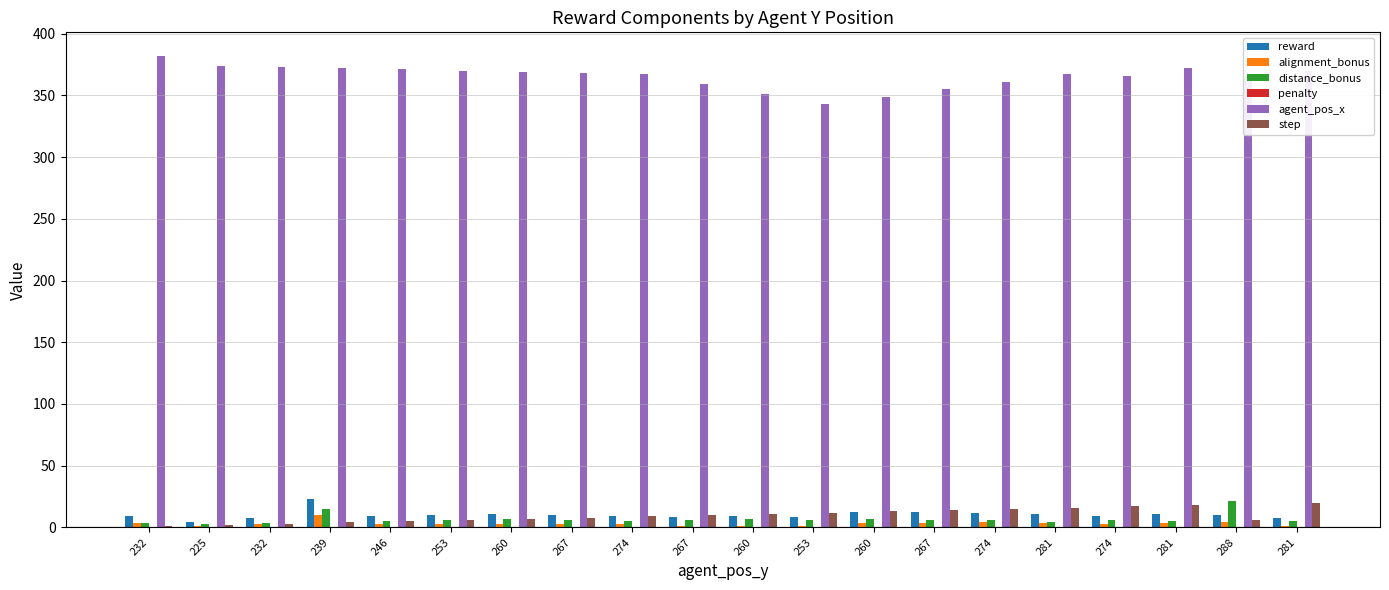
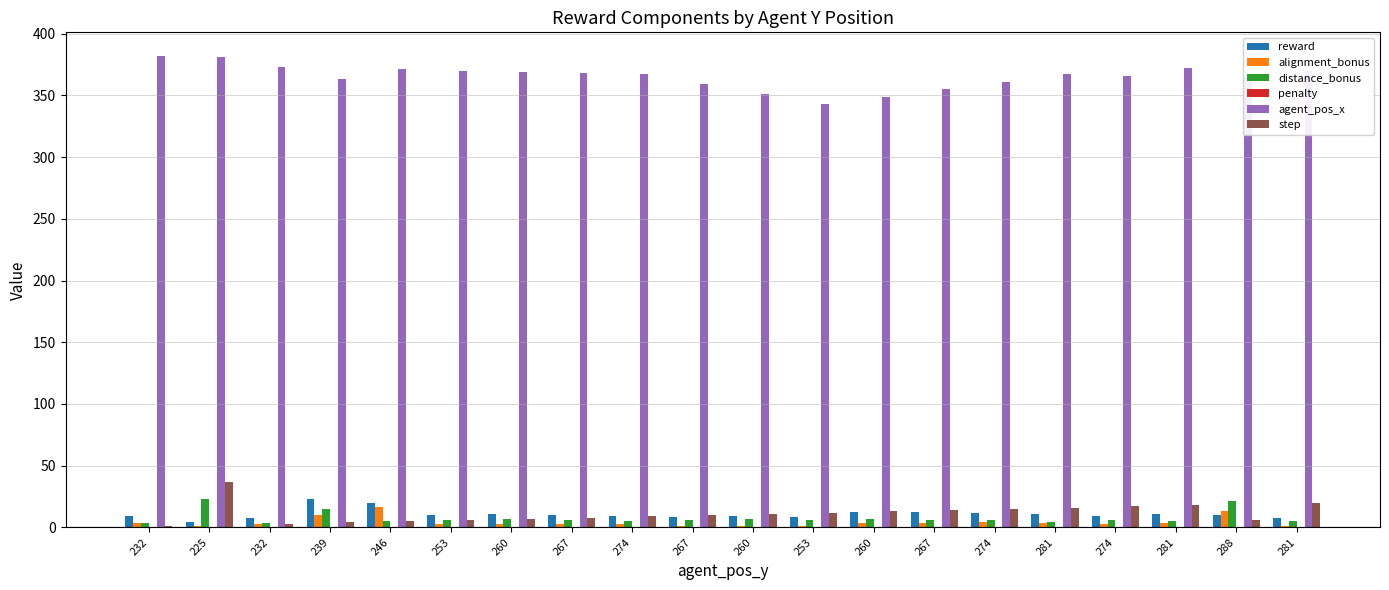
  {
    "reward": {
      "225": 5,
      "239": 23,
-     "246": 9,
+     "246": 19,
      "288": 10
    },
    "alignment_bonus": {
      "239": 10,
-     "246": 3,
-     "288": 4
+     "246": 17,
+     "288": 13
    },
    "distance_bonus": {
-     "225": 3,
+     "225": 23,
      "239": 15,
      "246": 5,
      "288": 21
    },
    "penalty": {
      "225": 0,
      "239": 0,
      "246": 0,
      "288": 0
    },
    "agent_pos_x": {
-     "225": 374,
-     "239": 372,
+     "225": 381,
+     "239": 363,
      "246": 371
    },
    "step": {
-     "225": 2,
+     "225": 37,
      "239": 4,
      "246": 5,
      "288": 6
    }
  }
